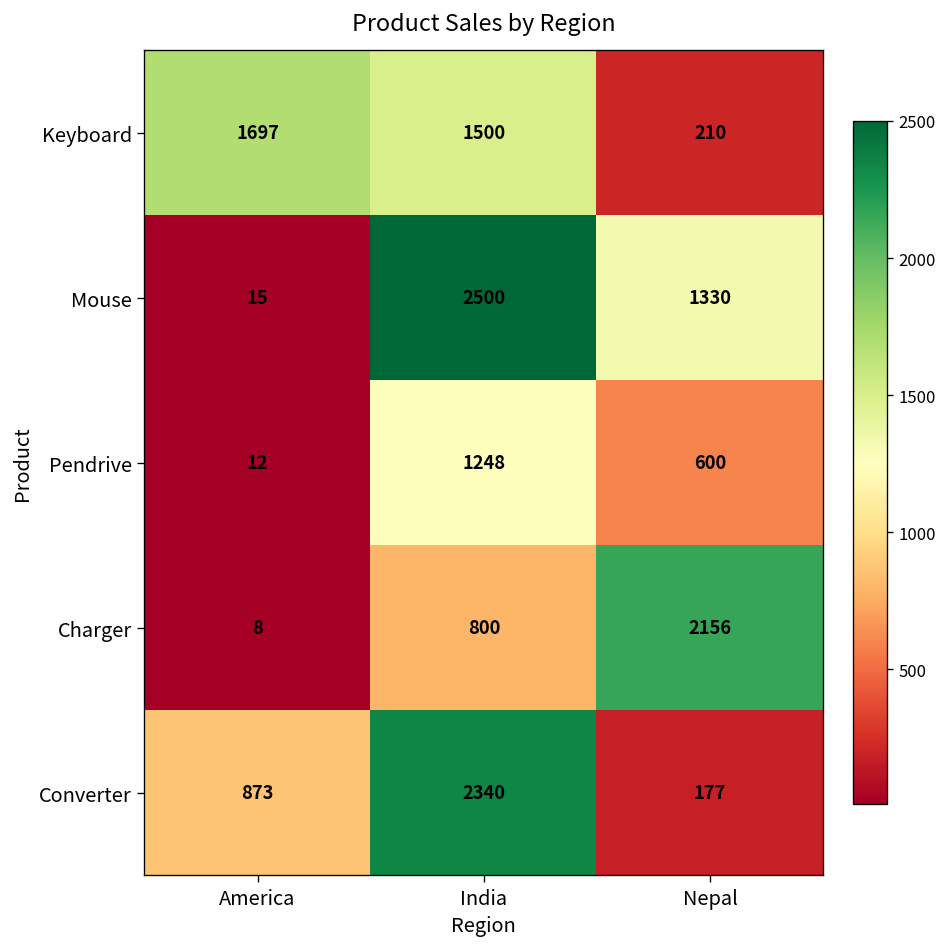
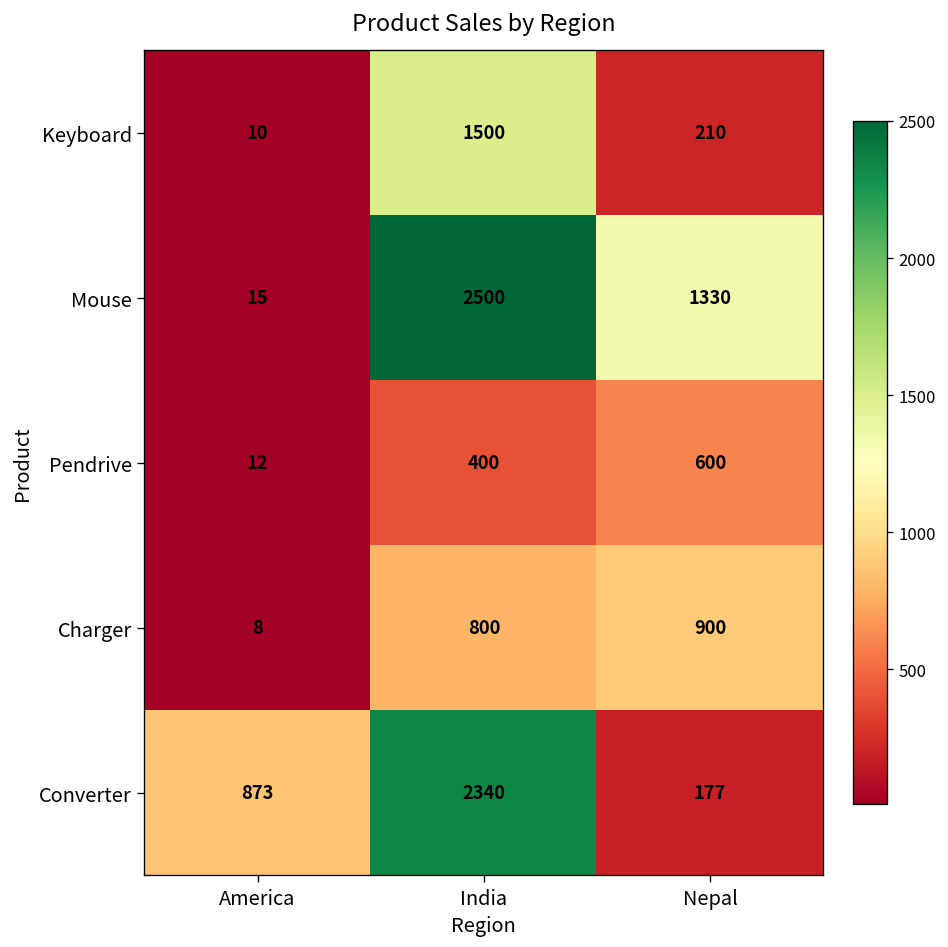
  {
    "Keyboard": {
-     "America": 1697,
+     "America": 10,
      "India": 1500,
      "Nepal": 210
    },
    "Mouse": {
      "America": 15,
      "India": 2500,
      "Nepal": 1330
    },
    "Pendrive": {
      "America": 12,
-     "India": 1248,
+     "India": 400,
      "Nepal": 600
    },
    "Charger": {
      "America": 8,
      "India": 800,
-     "Nepal": 2156
+     "Nepal": 900
    },
    "Converter": {
      "America": 873,
      "India": 2340,
      "Nepal": 177
    }
  }
